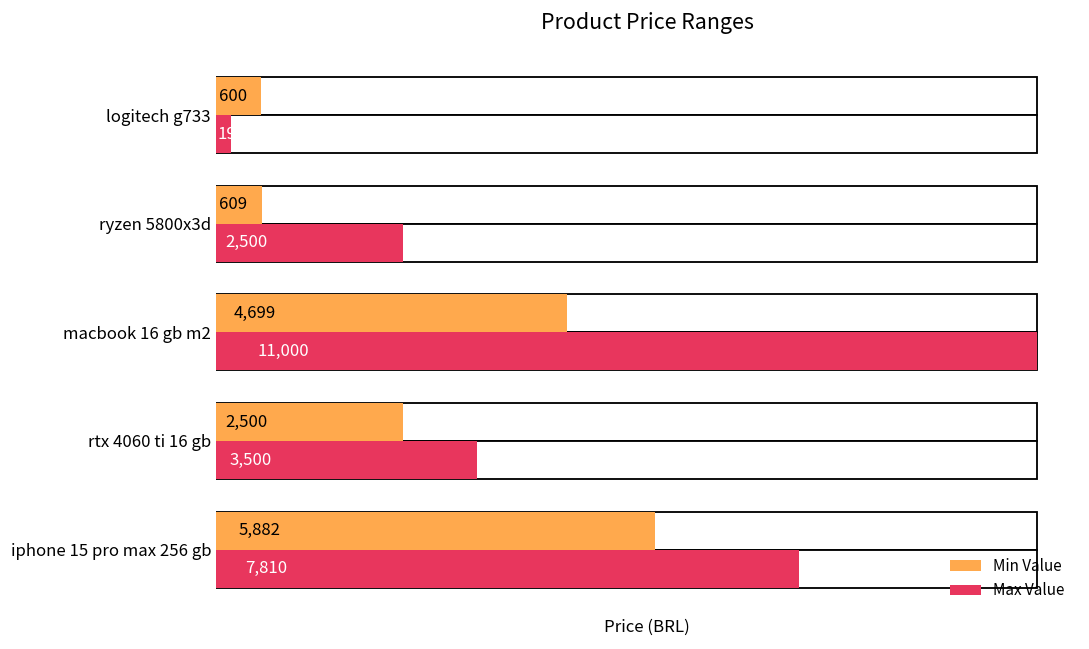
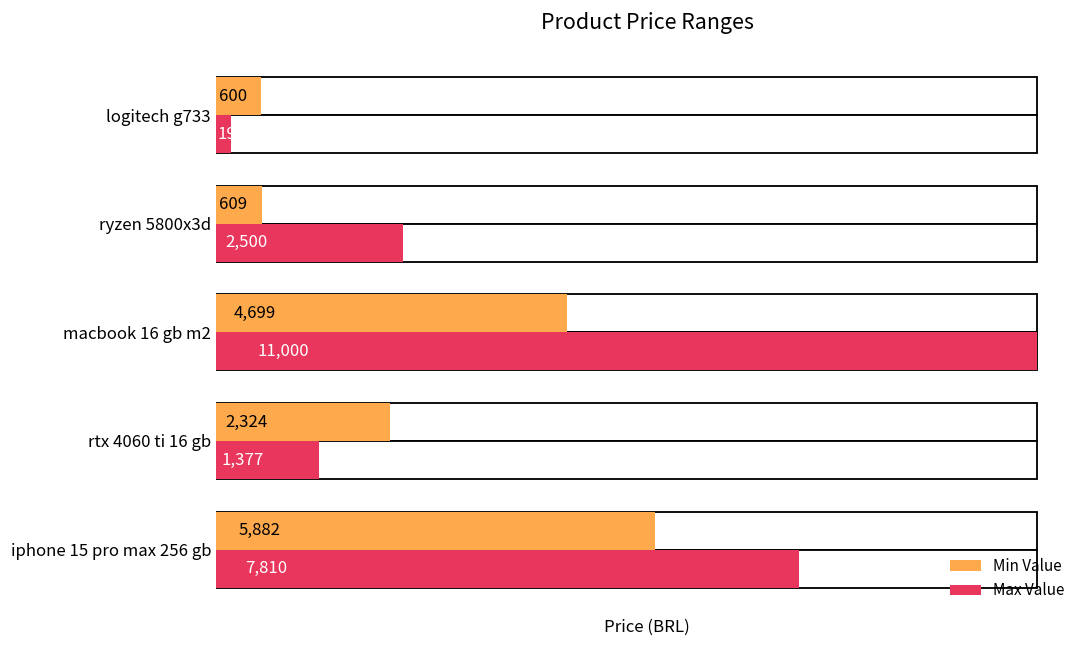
  {
    "Min Value": {
-     "rtx 4060 ti 16 gb": "2,500"
+     "rtx 4060 ti 16 gb": "2,324"
    },
    "Max Value": {
      "macbook 16 gb m2": "11,000",
-     "rtx 4060 ti 16 gb": "3,500"
+     "rtx 4060 ti 16 gb": "1,377"
    }
  }
